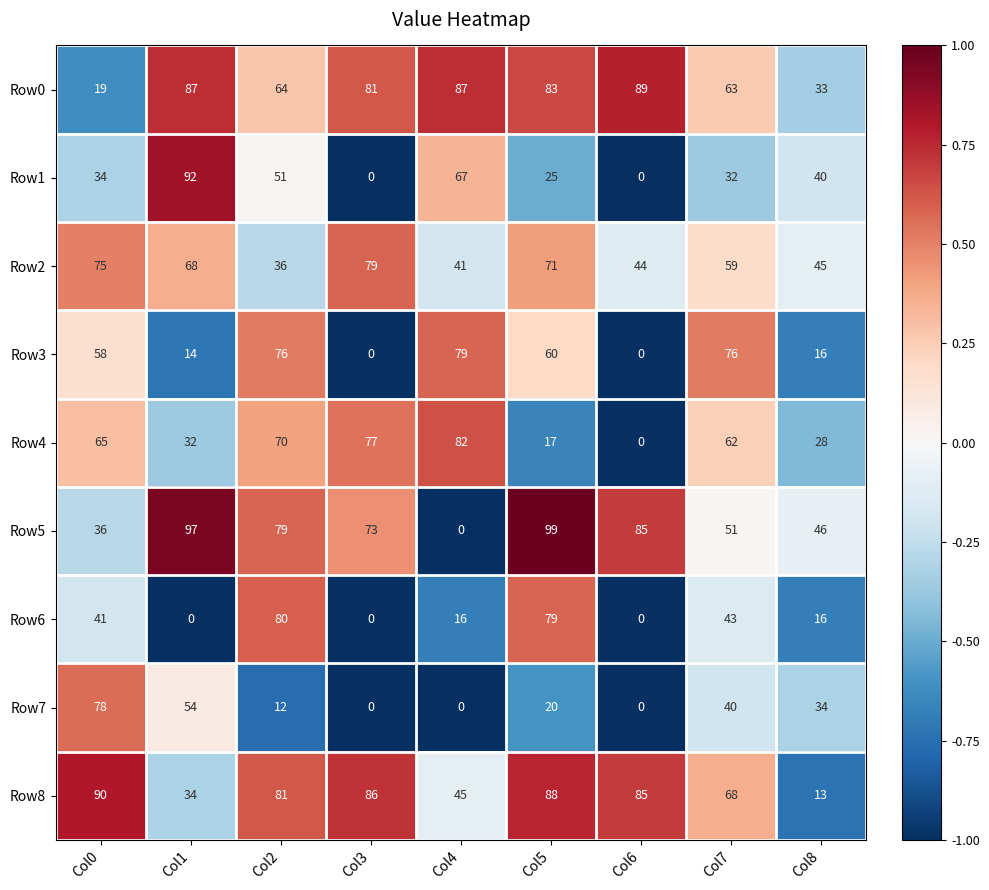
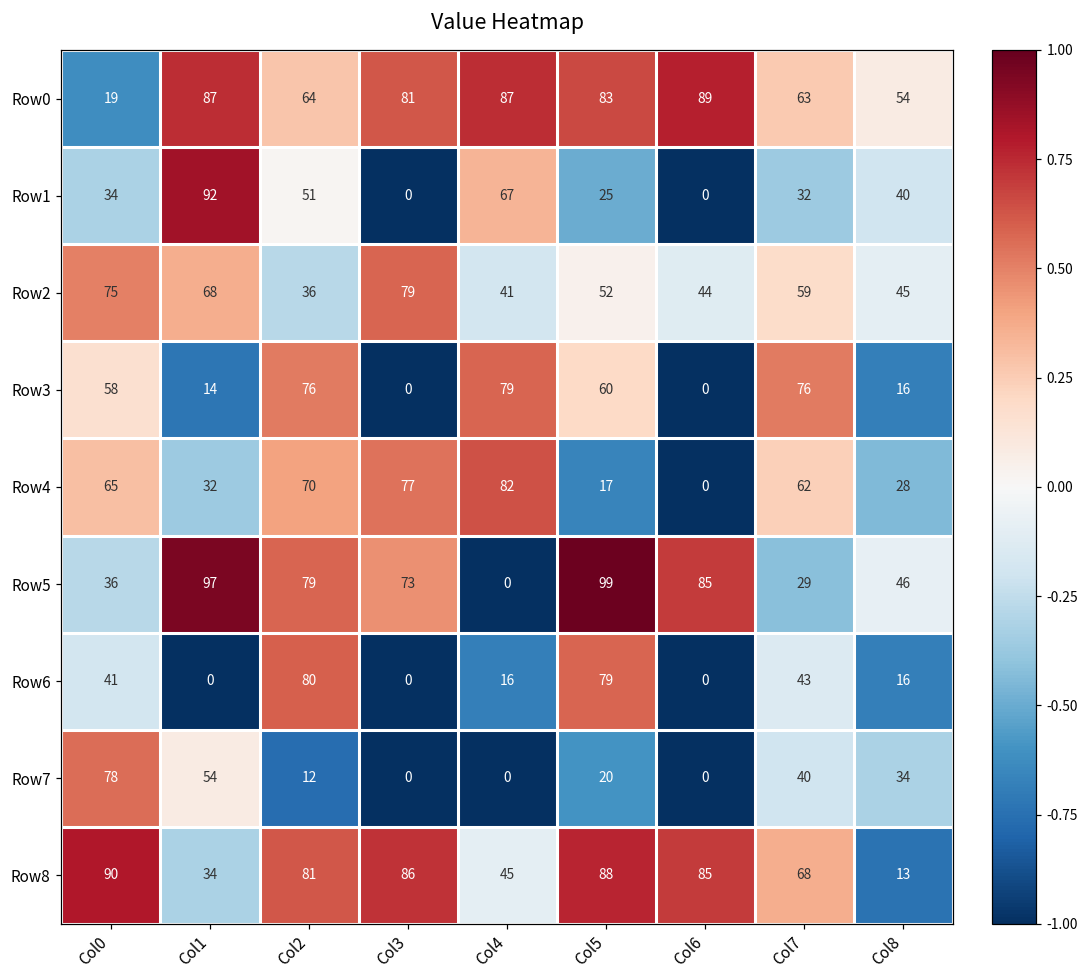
  {
    "Row0": {
      "Col0": 19,
      "Col1": 87,
      "Col2": 64,
      "Col3": 81,
      "Col4": 87,
      "Col5": 83,
      "Col6": 89,
      "Col7": 63,
-     "Col8": 33
+     "Col8": 54
    },
    "Row1": {
      "Col0": 34,
      "Col1": 92,
      "Col2": 51,
      "Col3": 0,
      "Col4": 67,
      "Col5": 25,
      "Col6": 0,
      "Col7": 32,
      "Col8": 40
    },
    "Row2": {
      "Col0": 75,
      "Col1": 68,
      "Col2": 36,
      "Col3": 79,
      "Col4": 41,
-     "Col5": 71,
+     "Col5": 52,
      "Col6": 44,
      "Col7": 59,
      "Col8": 45
    },
    "Row3": {
      "Col0": 58,
      "Col1": 14,
      "Col2": 76,
      "Col3": 0,
      "Col4": 79,
      "Col5": 60,
      "Col6": 0,
      "Col7": 76,
      "Col8": 16
    },
    "Row4": {
      "Col0": 65,
      "Col1": 32,
      "Col2": 70,
      "Col3": 77,
      "Col4": 82,
      "Col5": 17,
      "Col6": 0,
      "Col7": 62,
      "Col8": 28
    },
    "Row5": {
      "Col0": 36,
      "Col1": 97,
      "Col2": 79,
      "Col3": 73,
      "Col4": 0,
      "Col5": 99,
      "Col6": 85,
-     "Col7": 51,
+     "Col7": 29,
      "Col8": 46
    },
    "Row6": {
      "Col0": 41,
      "Col1": 0,
      "Col2": 80,
      "Col3": 0,
      "Col4": 16,
      "Col5": 79,
      "Col6": 0,
      "Col7": 43,
      "Col8": 16
    },
    "Row7": {
      "Col0": 78,
      "Col1": 54,
      "Col2": 12,
      "Col3": 0,
      "Col4": 0,
      "Col5": 20,
      "Col6": 0,
      "Col7": 40,
      "Col8": 34
    },
    "Row8": {
      "Col0": 90,
      "Col1": 34,
      "Col2": 81,
      "Col3": 86,
      "Col4": 45,
      "Col5": 88,
      "Col6": 85,
      "Col7": 68,
      "Col8": 13
    }
  }
